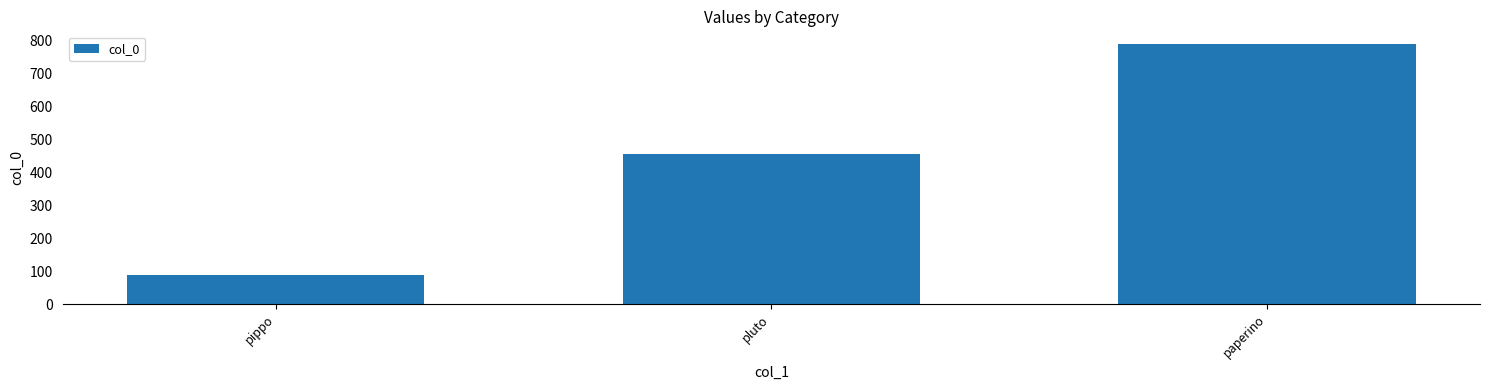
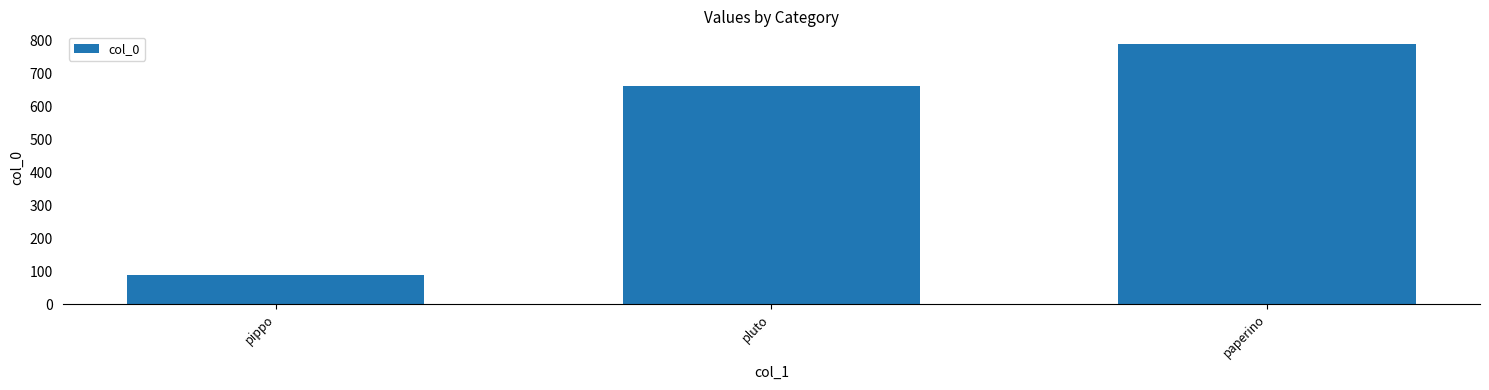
  {
    "pippo": 90,
-   "pluto": 460,
+   "pluto": 660,
    "paperino": 790
  }
